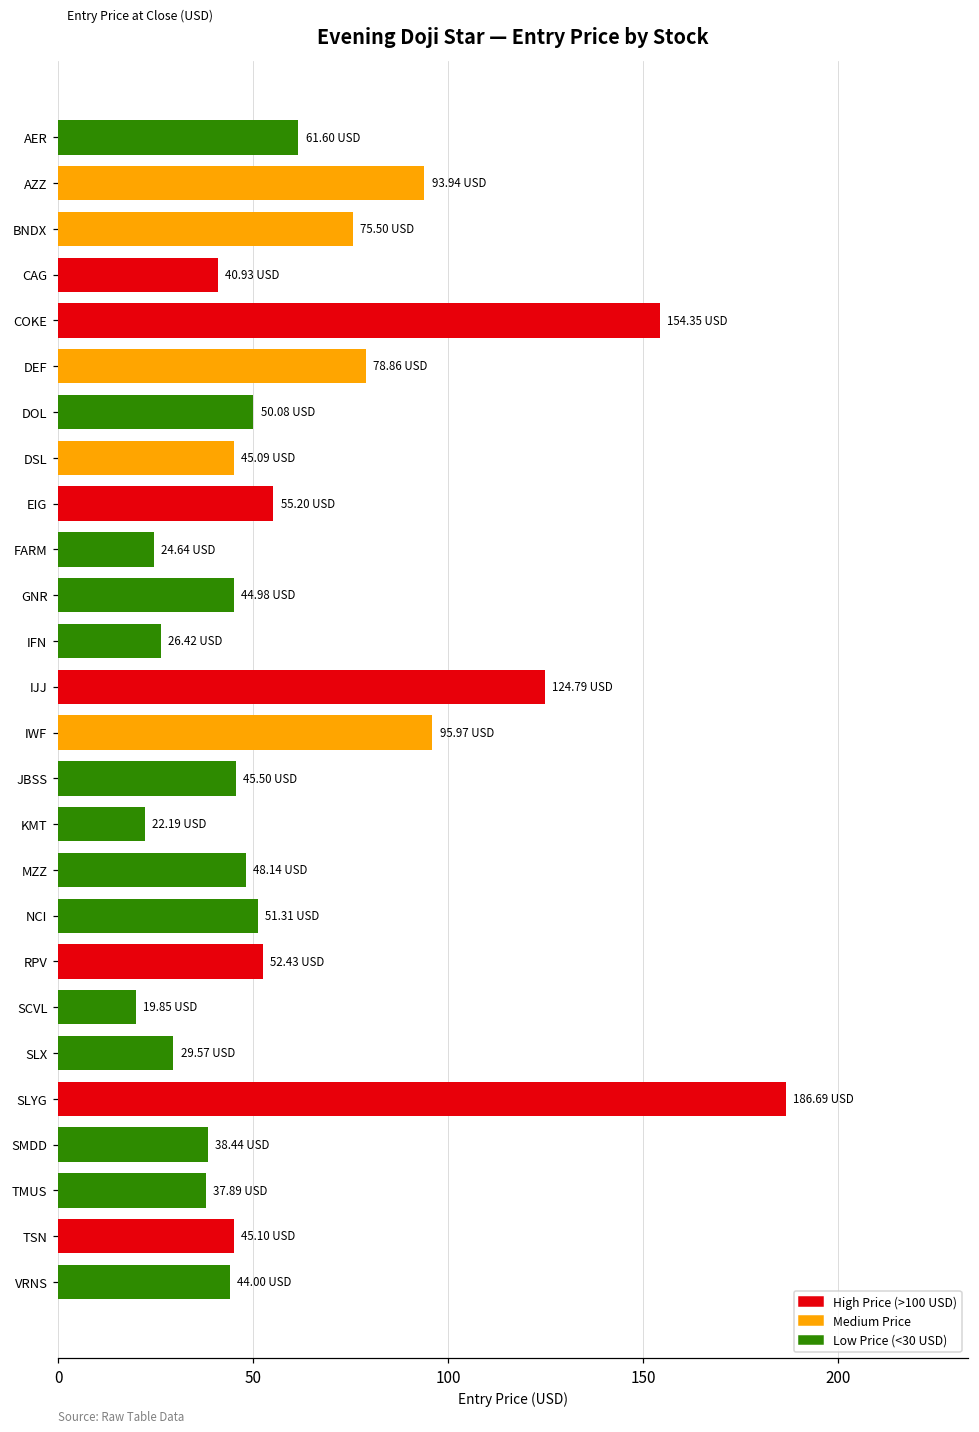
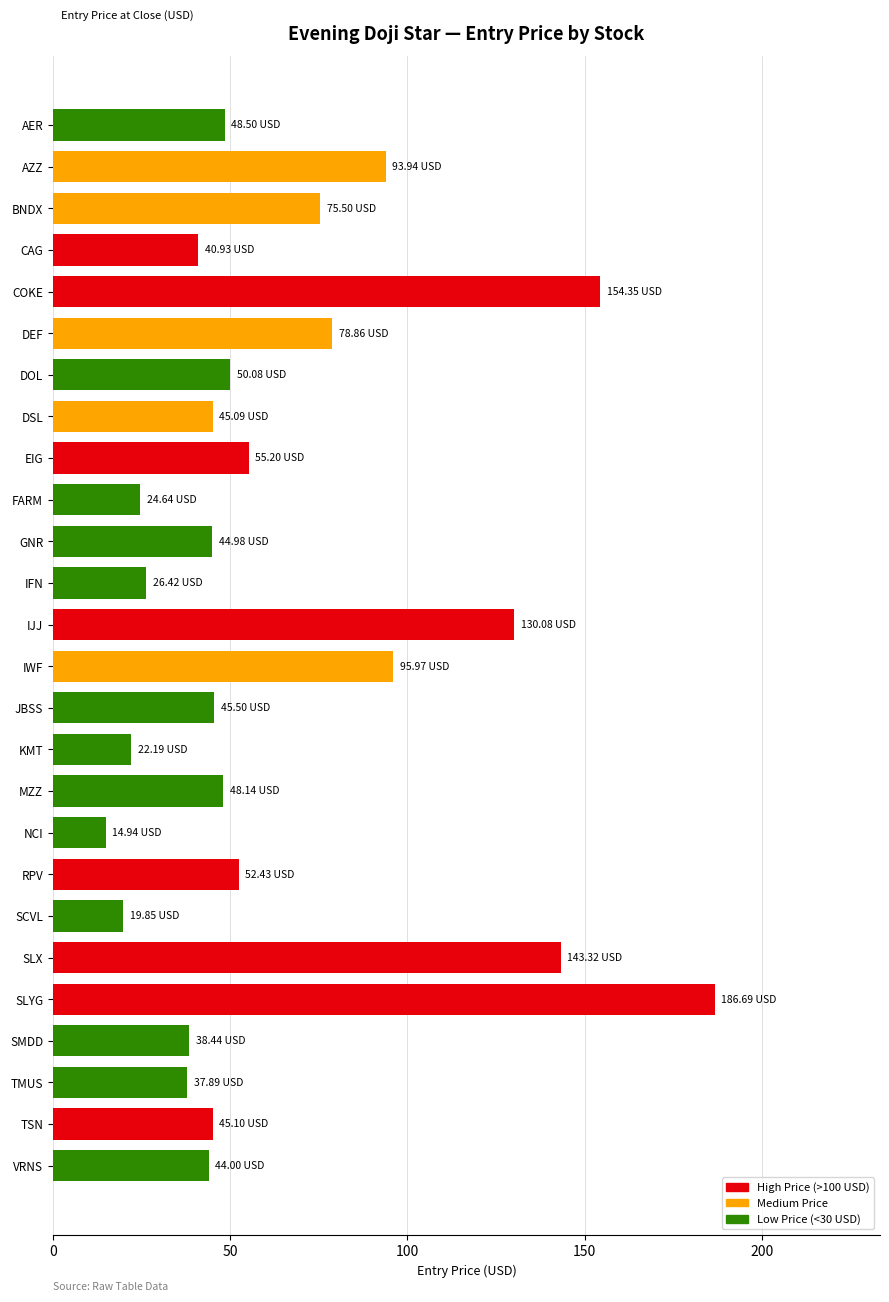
  {
-   "AER": 61.60,
+   "AER": 48.50,
    "AZZ": 93.94,
    "BNDX": 75.50,
    "CAG": 40.93,
    "COKE": 154.35,
    "DEF": 78.86,
    "DOL": 50.08,
    "DSL": 45.09,
    "EIG": 55.20,
    "FARM": 24.64,
    "GNR": 44.98,
    "IFN": 26.42,
-   "IJJ": 124.79,
+   "IJJ": 130.08,
    "IWF": 95.97,
    "JBSS": 45.50,
    "KMT": 22.19,
    "MZZ": 48.14,
-   "NCI": 51.31,
+   "NCI": 14.94,
    "RPV": 52.43,
    "SCVL": 19.85,
-   "SLX": 29.57,
+   "SLX": 143.32,
    "SLYG": 186.69,
    "SMDD": 38.44,
    "TMUS": 37.89,
    "TSN": 45.10,
    "VRNS": 44.00
  }
